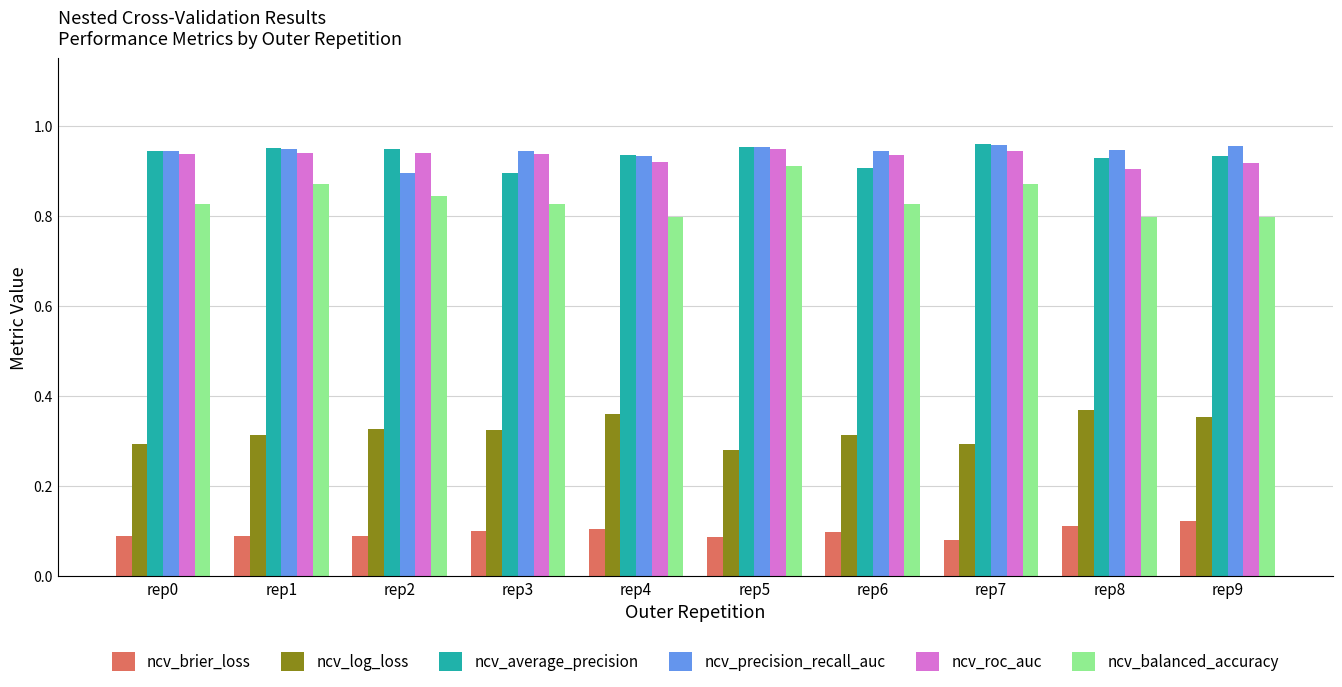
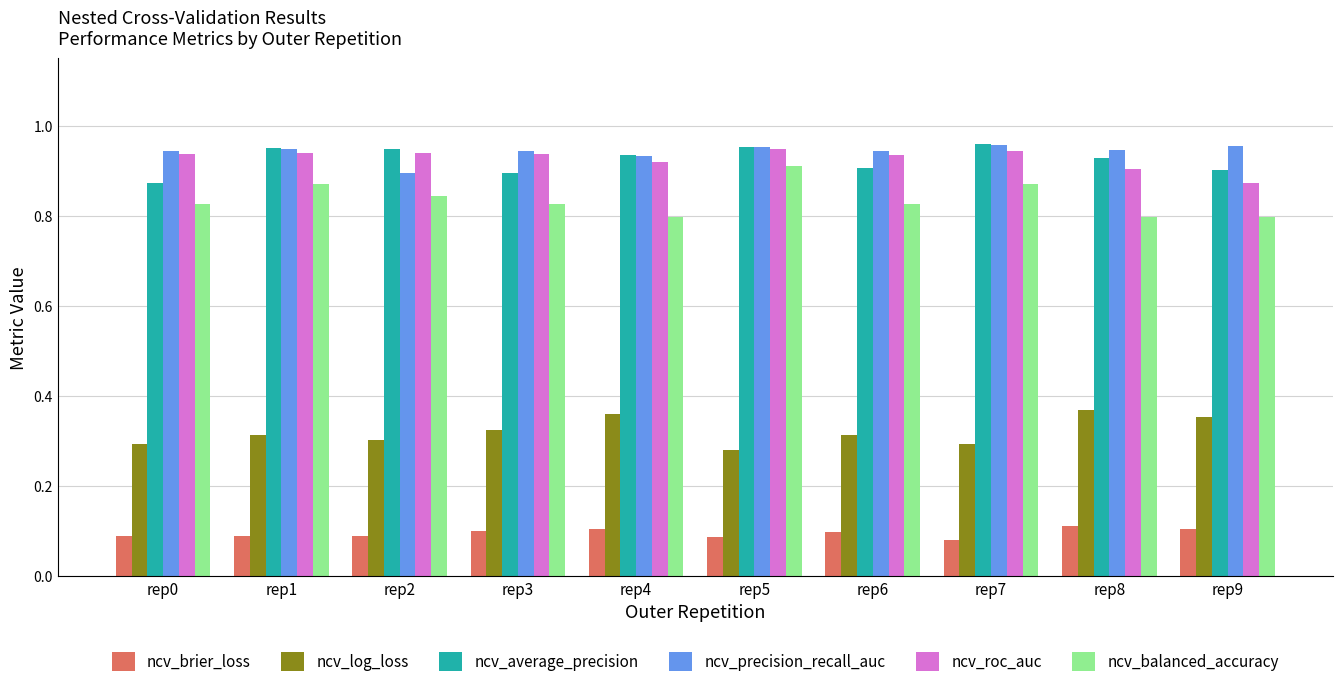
  {
    "ncv_brier_loss": {
      "rep0": 0.09,
      "rep1": 0.09,
      "rep2": 0.09,
      "rep3": 0.10,
      "rep4": 0.11,
      "rep5": 0.09,
      "rep6": 0.10,
      "rep7": 0.08,
      "rep8": 0.11,
-     "rep9": 0.12
+     "rep9": 0.10
    },
    "ncv_log_loss": {
      "rep0": 0.29,
      "rep1": 0.31,
-     "rep2": 0.33,
+     "rep2": 0.30,
      "rep3": 0.33,
      "rep4": 0.36,
      "rep5": 0.28,
      "rep6": 0.31,
      "rep7": 0.29,
      "rep8": 0.37,
      "rep9": 0.35
    },
    "ncv_average_precision": {
-     "rep0": 0.94,
+     "rep0": 0.87,
      "rep1": 0.95,
      "rep2": 0.95,
      "rep3": 0.89,
      "rep4": 0.93,
      "rep5": 0.95,
      "rep6": 0.91,
      "rep7": 0.96,
      "rep8": 0.93,
-     "rep9": 0.93
+     "rep9": 0.90
    },
    "ncv_precision_recall_auc": {
      "rep0": 0.94,
      "rep1": 0.95,
      "rep2": 0.89,
      "rep3": 0.94,
      "rep4": 0.93,
      "rep5": 0.95,
      "rep6": 0.94,
      "rep7": 0.96,
      "rep8": 0.95,
      "rep9": 0.95
    },
    "ncv_roc_auc": {
      "rep0": 0.94,
      "rep1": 0.94,
      "rep2": 0.94,
      "rep3": 0.94,
      "rep4": 0.92,
      "rep5": 0.95,
      "rep6": 0.94,
      "rep7": 0.94,
      "rep8": 0.90,
-     "rep9": 0.92
+     "rep9": 0.87
    },
    "ncv_balanced_accuracy": {
      "rep0": 0.83,
      "rep1": 0.87,
      "rep2": 0.84,
      "rep3": 0.83,
      "rep4": 0.80,
      "rep5": 0.91,
      "rep6": 0.83,
      "rep7": 0.87,
      "rep8": 0.80,
      "rep9": 0.80
    }
  }
